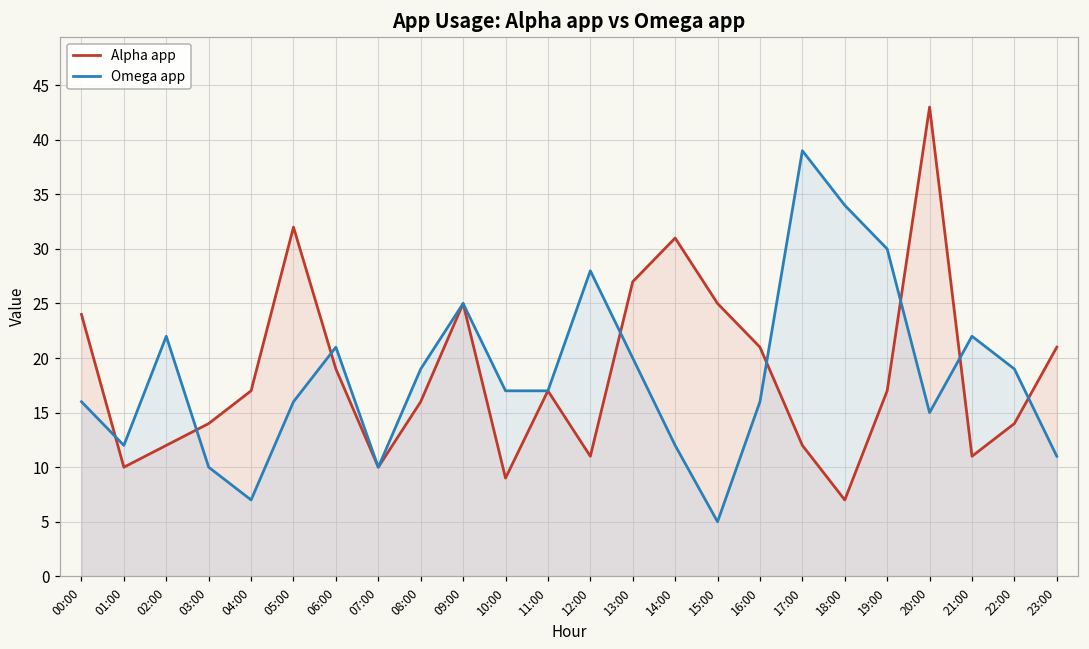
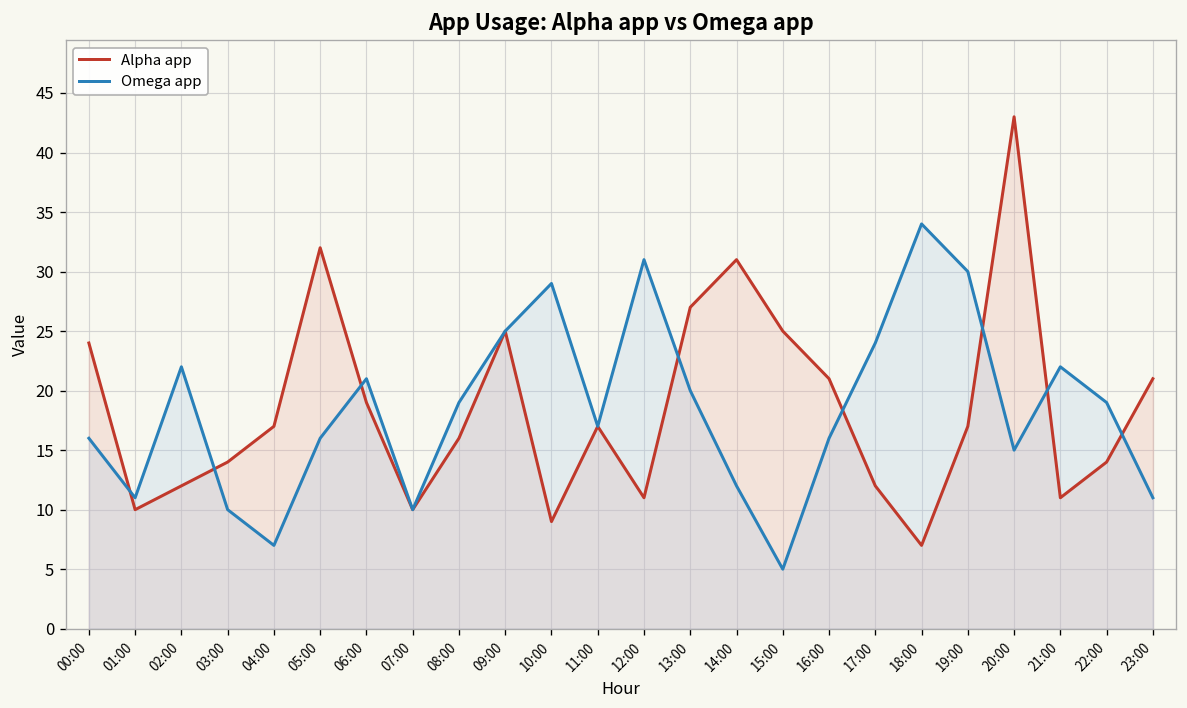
  {
    "Alpha app": {
      "00:00": 24,
      "01:00": 10,
      "02:00": 12,
      "03:00": 14,
      "04:00": 17,
      "05:00": 32,
      "06:00": 19,
      "08:00": 16,
      "10:00": 9,
      "12:00": 11,
      "13:00": 27,
      "14:00": 31,
      "15:00": 25,
      "16:00": 21,
      "17:00": 12,
      "18:00": 7,
      "19:00": 17,
      "20:00": 43,
      "21:00": 11,
      "22:00": 14,
      "23:00": 21
    },
    "Omega app": {
      "00:00": 16,
-     "01:00": 12,
+     "01:00": 11,
      "02:00": 22,
      "03:00": 10,
      "04:00": 7,
      "05:00": 16,
      "06:00": 21,
      "08:00": 19,
-     "10:00": 17,
-     "12:00": 28,
+     "10:00": 29,
+     "12:00": 31,
      "13:00": 20,
      "14:00": 12,
      "15:00": 5,
      "16:00": 16,
-     "17:00": 39,
+     "17:00": 24,
      "18:00": 34,
      "19:00": 30,
      "20:00": 15,
      "21:00": 22,
      "22:00": 19,
      "23:00": 11
    }
  }
